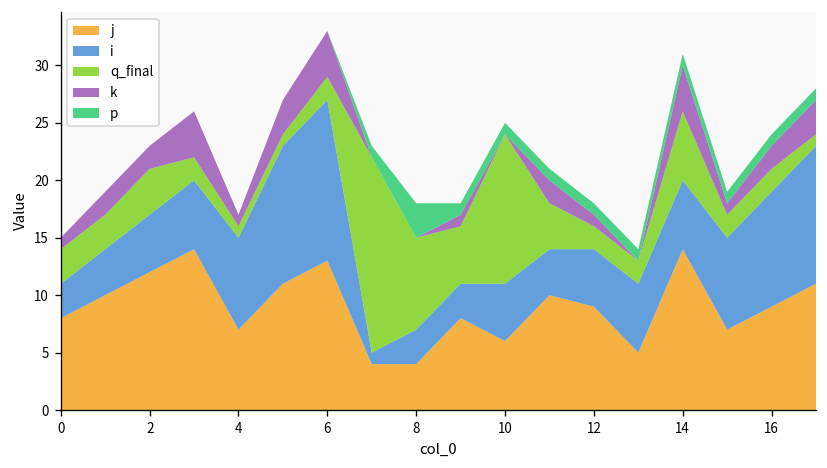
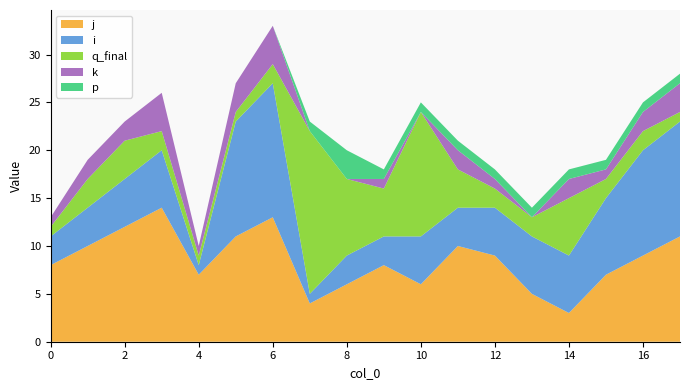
  {
    "j": {
      "0": 8,
      "2": 12,
      "4": 7,
      "6": 13,
-     "8": 4,
+     "8": 6,
      "10": 6,
      "12": 9,
-     "14": 14,
+     "14": 3,
      "16": 9
    },
    "i": {
      "0": 3,
      "2": 5,
-     "4": 8,
+     "4": 1,
      "6": 14,
      "8": 3,
      "10": 5,
      "12": 5,
      "14": 6,
-     "16": 10
+     "16": 11
    },
    "q_final": {
-     "0": 3,
+     "0": 1,
      "2": 4,
      "4": 1,
      "6": 2,
      "12": 2,
      "14": 6,
      "16": 2
    },
    "k": {
      "12": 1,
-     "14": 4,
+     "14": 2,
      "16": 2
    },
    "p": {
      "8": 3,
      "10": 1,
      "12": 1,
      "14": 1,
      "16": 1
    }
  }
